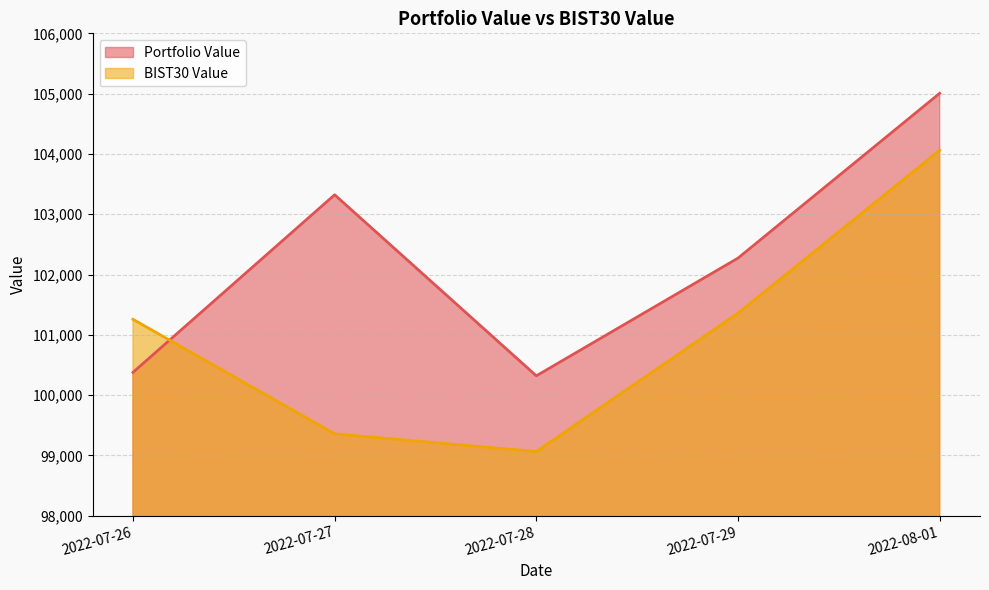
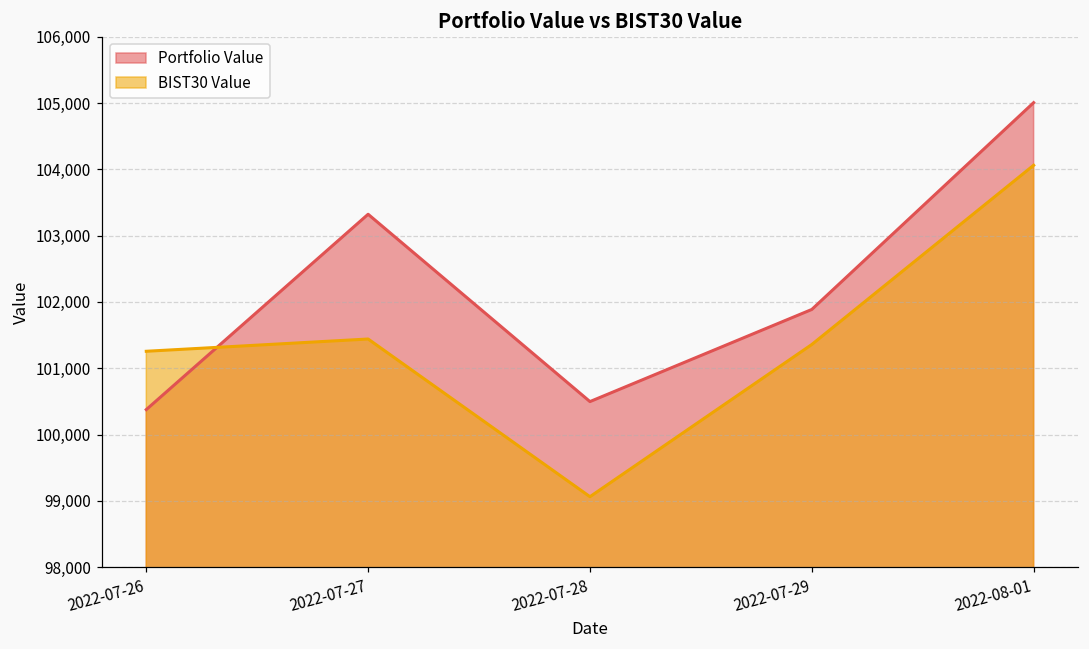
  {
    "Portfolio Value": {
      "2022-07-26": "100,400",
      "2022-07-27": "103,300",
-     "2022-07-28": "100,300",
-     "2022-07-29": "102,300",
+     "2022-07-28": "100,500",
+     "2022-07-29": "101,900",
      "2022-08-01": "105,000"
    },
    "BIST30 Value": {
      "2022-07-26": "101,300",
-     "2022-07-27": "99,400",
+     "2022-07-27": "101,400",
      "2022-07-28": "99,100",
      "2022-07-29": "101,400",
      "2022-08-01": "104,100"
    }
  }
